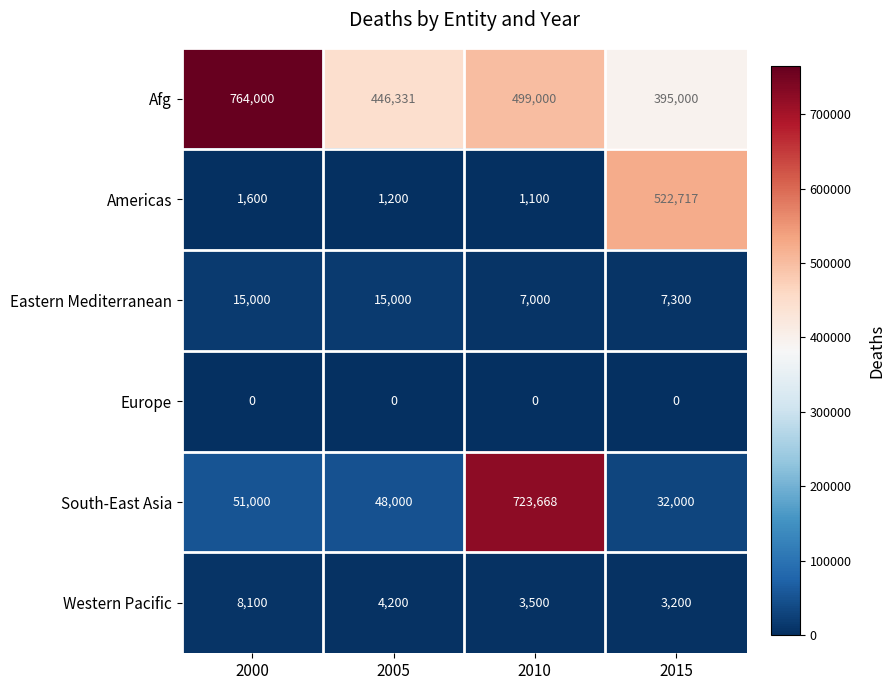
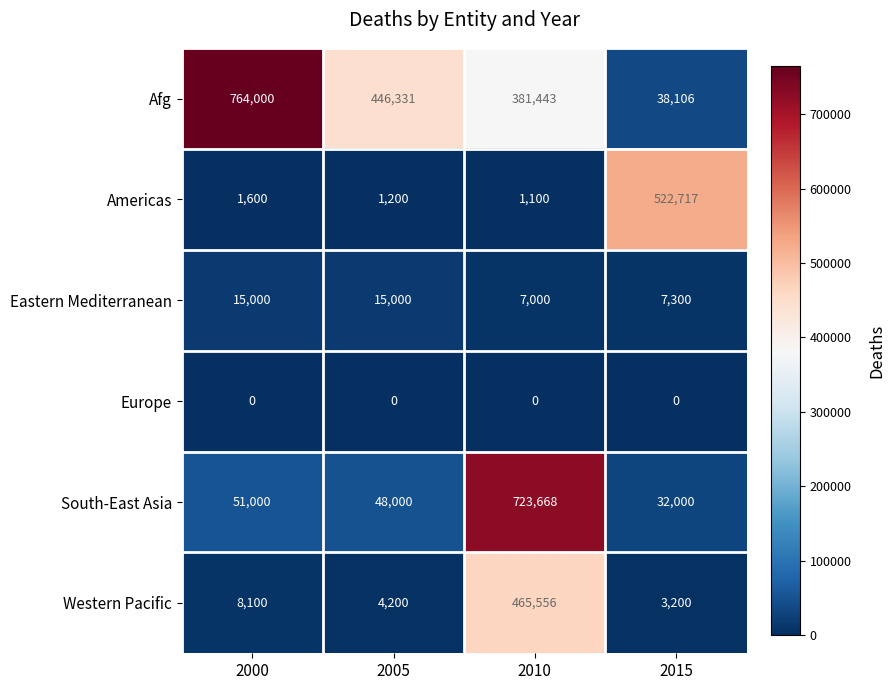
  {
    "Afg": {
      "2000": "764,000",
      "2005": "446,331",
-     "2010": "499,000",
-     "2015": "395,000"
+     "2010": "381,443",
+     "2015": "38,106"
    },
    "Americas": {
      "2000": "1,600",
      "2005": "1,200",
      "2010": "1,100",
      "2015": "522,717"
    },
    "Eastern Mediterranean": {
      "2000": "15,000",
      "2005": "15,000",
      "2010": "7,000",
      "2015": "7,300"
    },
    "Europe": {
      "2000": "0",
      "2005": "0",
      "2010": "0",
      "2015": "0"
    },
    "South-East Asia": {
      "2000": "51,000",
      "2005": "48,000",
      "2010": "723,668",
      "2015": "32,000"
    },
    "Western Pacific": {
      "2000": "8,100",
      "2005": "4,200",
-     "2010": "3,500",
+     "2010": "465,556",
      "2015": "3,200"
    }
  }
